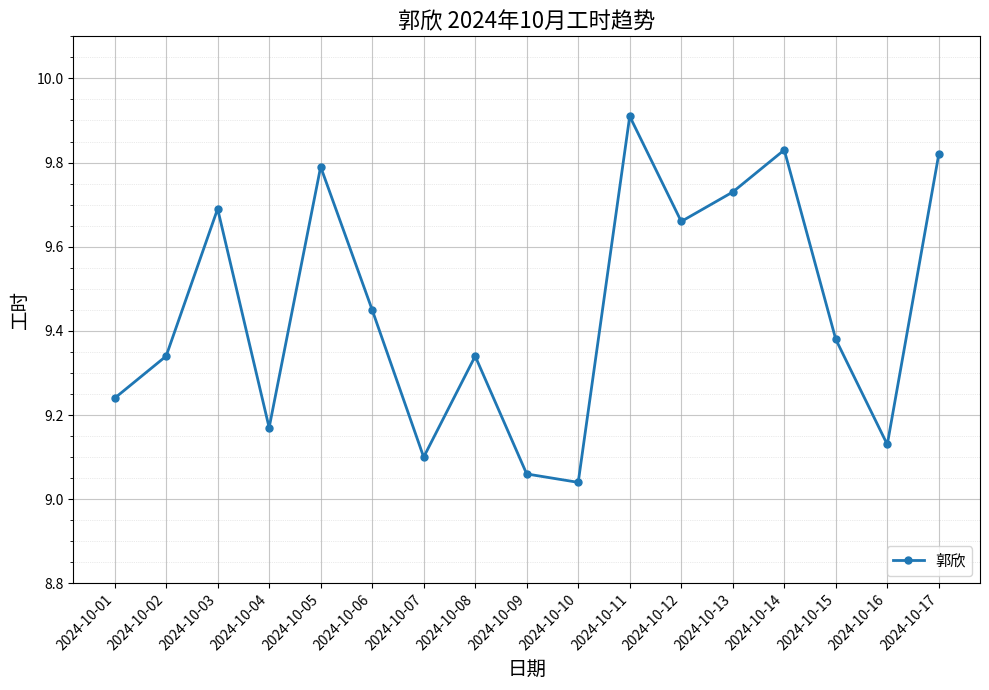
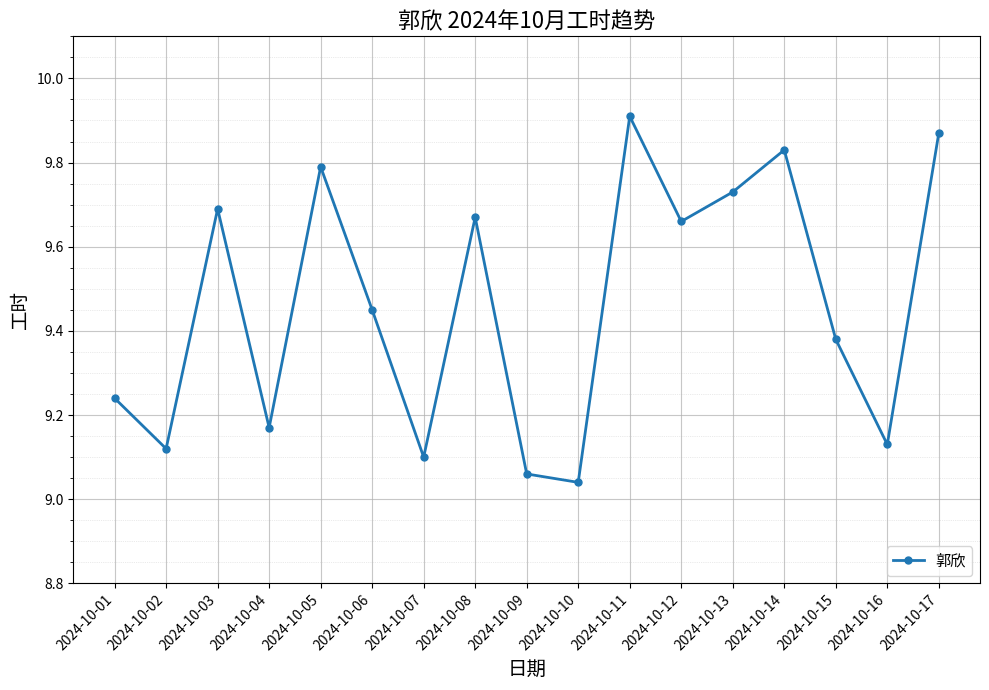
  {
    "2024-10-01": 9.24,
-   "2024-10-02": 9.34,
+   "2024-10-02": 9.12,
    "2024-10-03": 9.69,
    "2024-10-04": 9.17,
    "2024-10-05": 9.79,
    "2024-10-06": 9.45,
    "2024-10-07": 9.10,
-   "2024-10-08": 9.34,
+   "2024-10-08": 9.67,
    "2024-10-09": 9.06,
    "2024-10-10": 9.04,
    "2024-10-11": 9.91,
    "2024-10-12": 9.66,
    "2024-10-13": 9.73,
    "2024-10-14": 9.83,
    "2024-10-15": 9.38,
    "2024-10-16": 9.13,
-   "2024-10-17": 9.82
+   "2024-10-17": 9.87
  }
